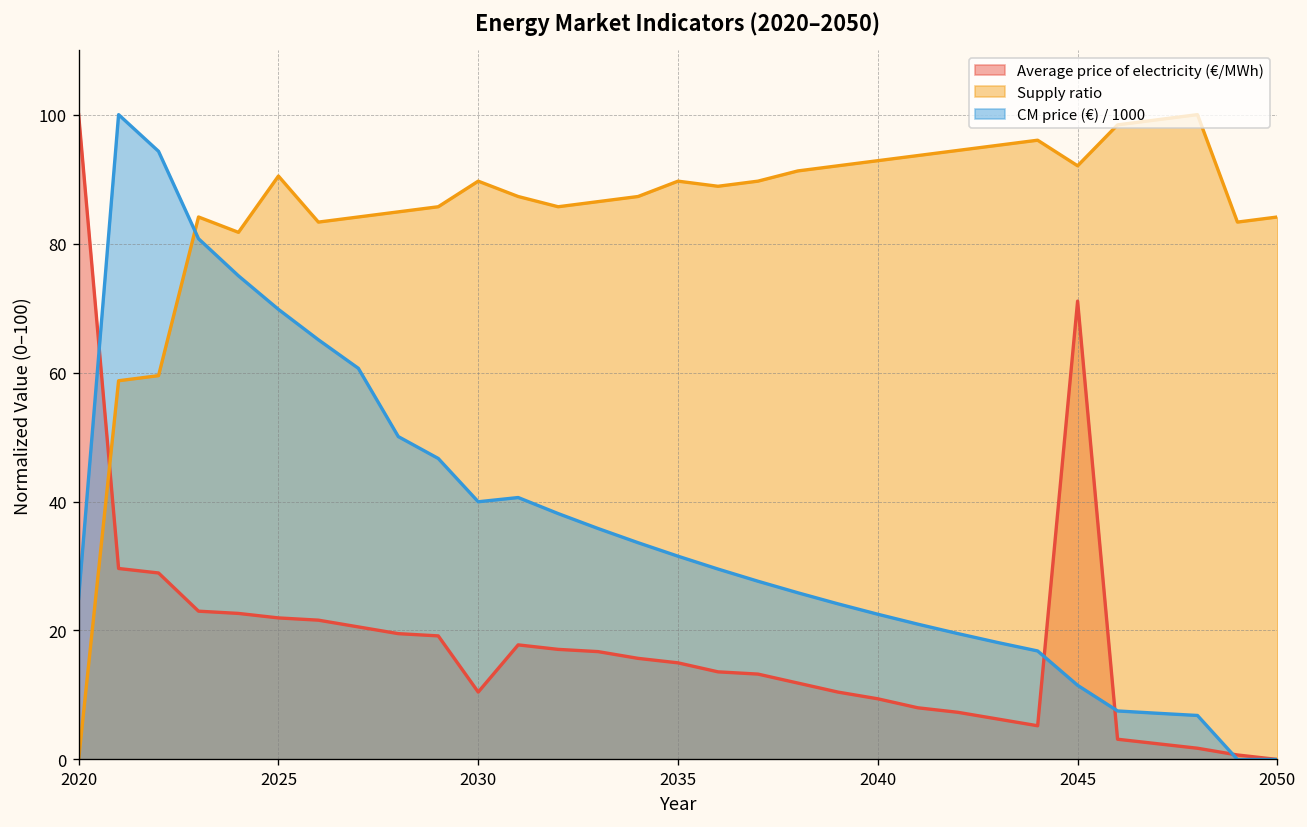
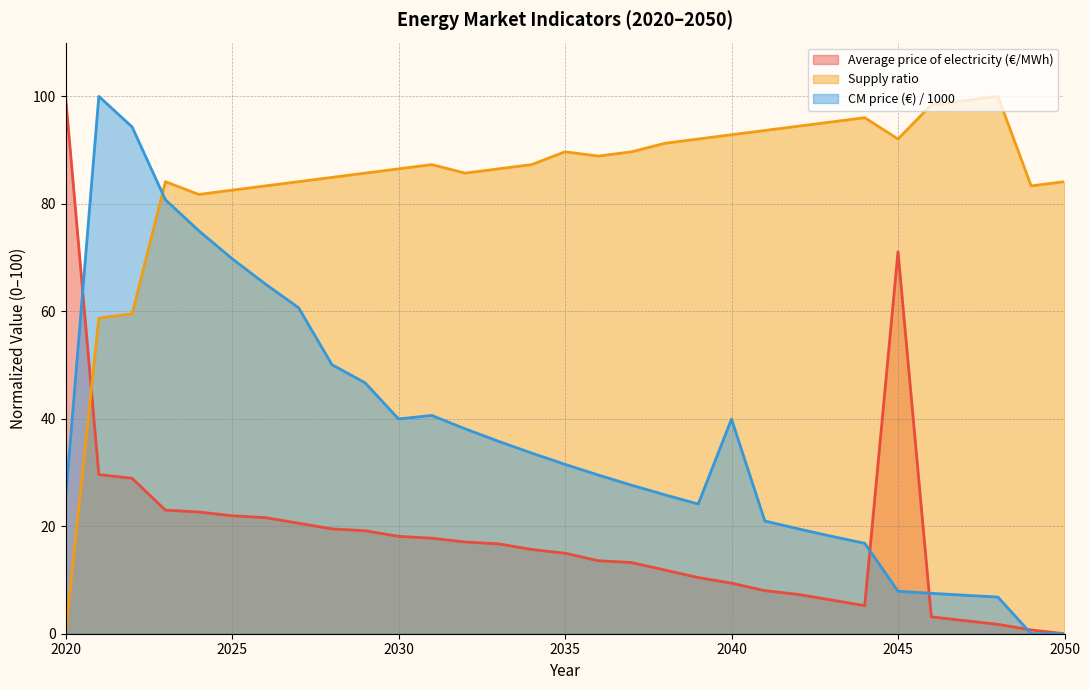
  {
    "Average price of electricity (€/MWh)": {
      "2020": 100,
      "2025": 22,
-     "2030": 10,
+     "2030": 18,
      "2035": 15,
      "2040": 9,
      "2045": 71
    },
    "Supply ratio": {
      "2020": 0,
-     "2025": 90,
-     "2030": 90,
+     "2025": 83,
+     "2030": 87,
      "2035": 90,
      "2040": 93,
      "2045": 92,
      "2050": 84
    },
    "CM price (€) / 1000": {
      "2020": 25,
      "2025": 70,
      "2030": 40,
      "2035": 32,
-     "2040": 23,
-     "2045": 12
+     "2040": 40,
+     "2045": 8
    }
  }
